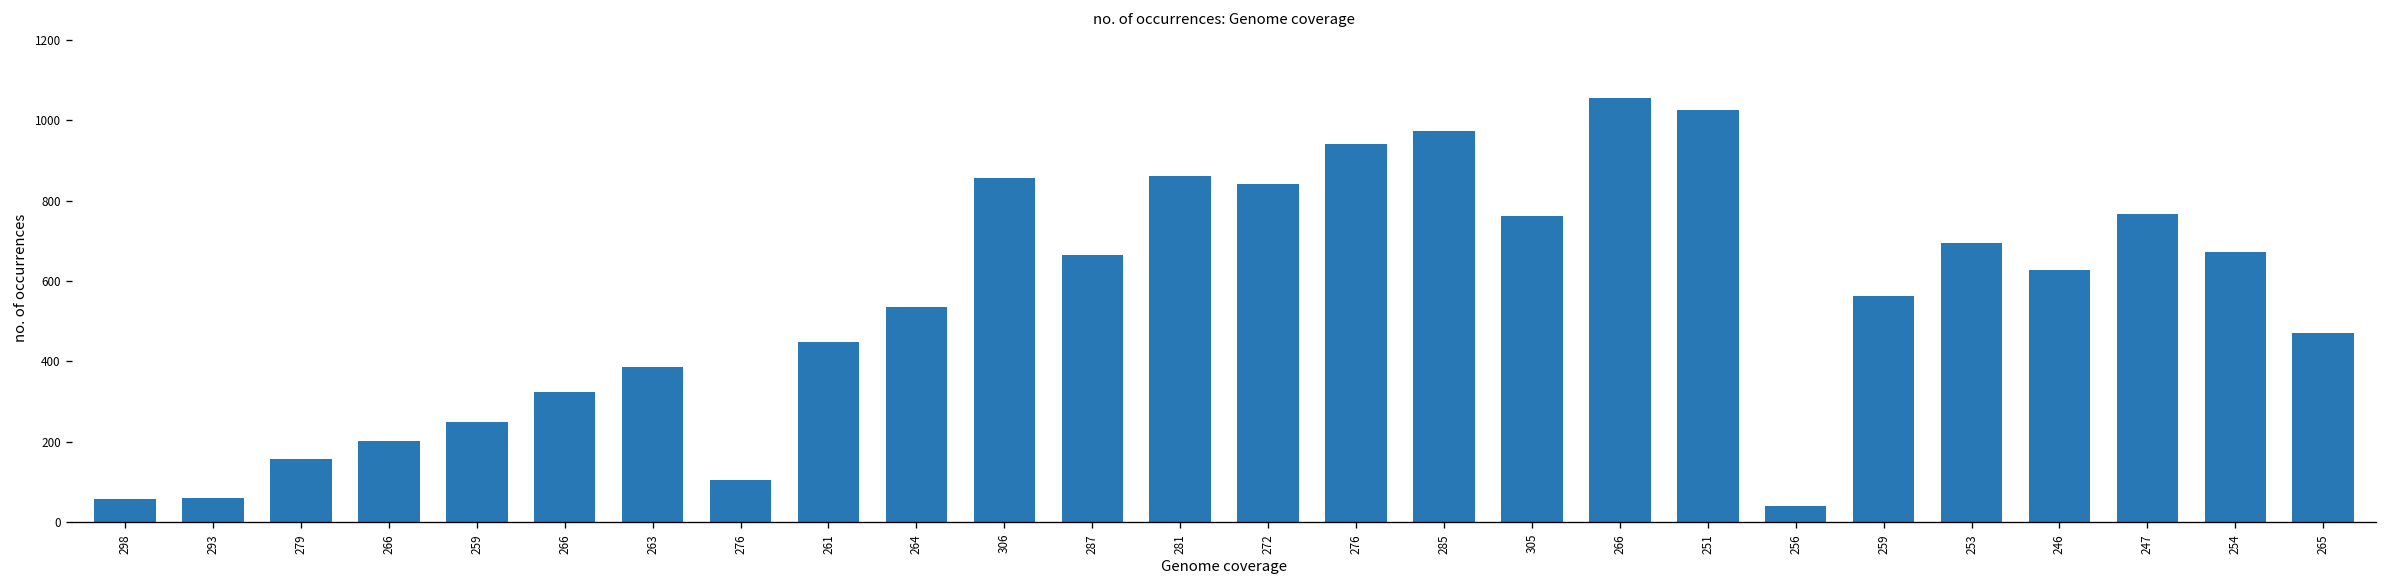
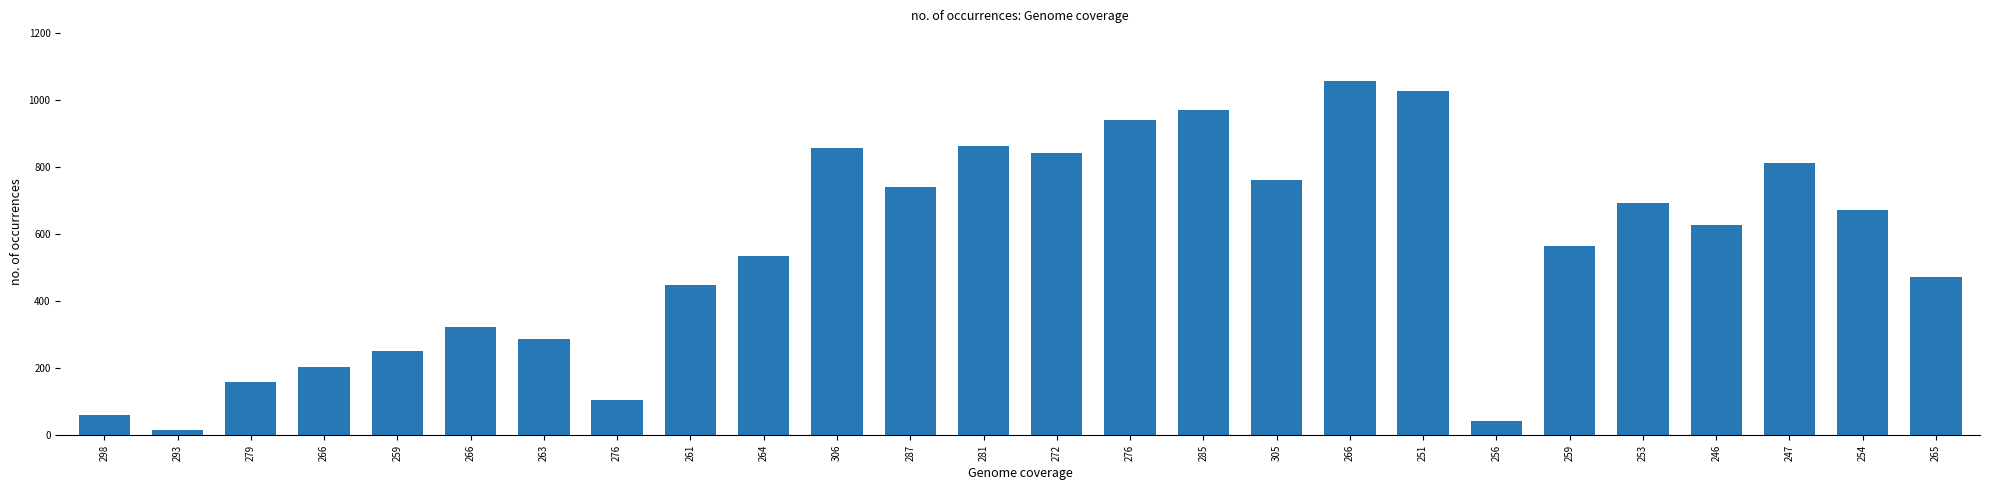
  {
    "298": 60,
-   "293": 60,
+   "293": 20,
    "279": 160,
-   "263": 390,
+   "263": 290,
    "261": 450,
    "264": 540,
    "306": 860,
-   "287": 660,
+   "287": 740,
    "281": 860,
    "272": 840,
    "285": 970,
    "305": 760,
    "251": 1030,
    "256": 40,
    "253": 690,
    "246": 630,
-   "247": 770,
+   "247": 810,
    "254": 670,
    "265": 470
  }
